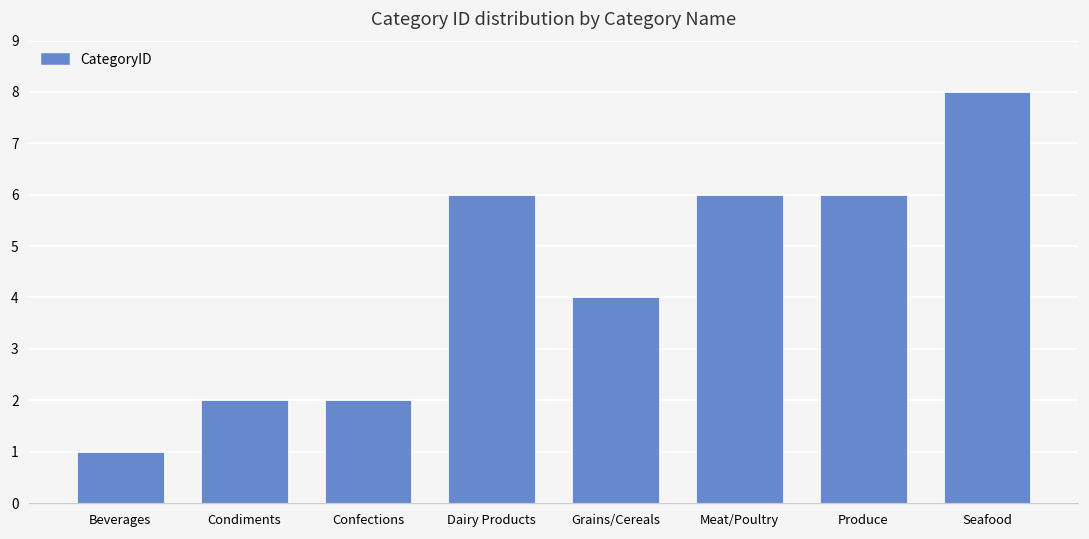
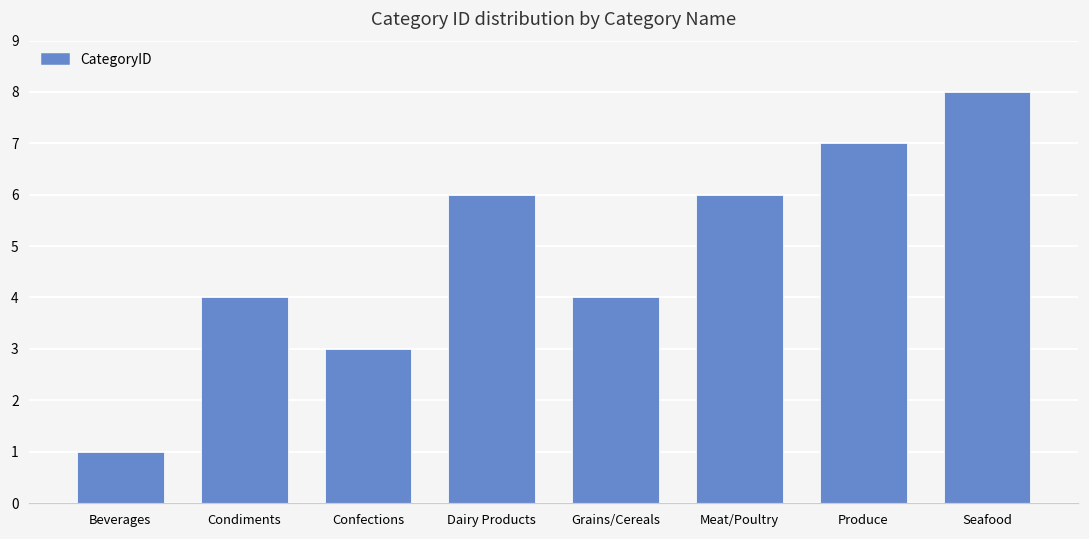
  {
    "Beverages": 1,
-   "Condiments": 2,
-   "Confections": 2,
+   "Condiments": 4,
+   "Confections": 3,
    "Dairy Products": 6,
    "Grains/Cereals": 4,
    "Meat/Poultry": 6,
-   "Produce": 6,
+   "Produce": 7,
    "Seafood": 8
  }
